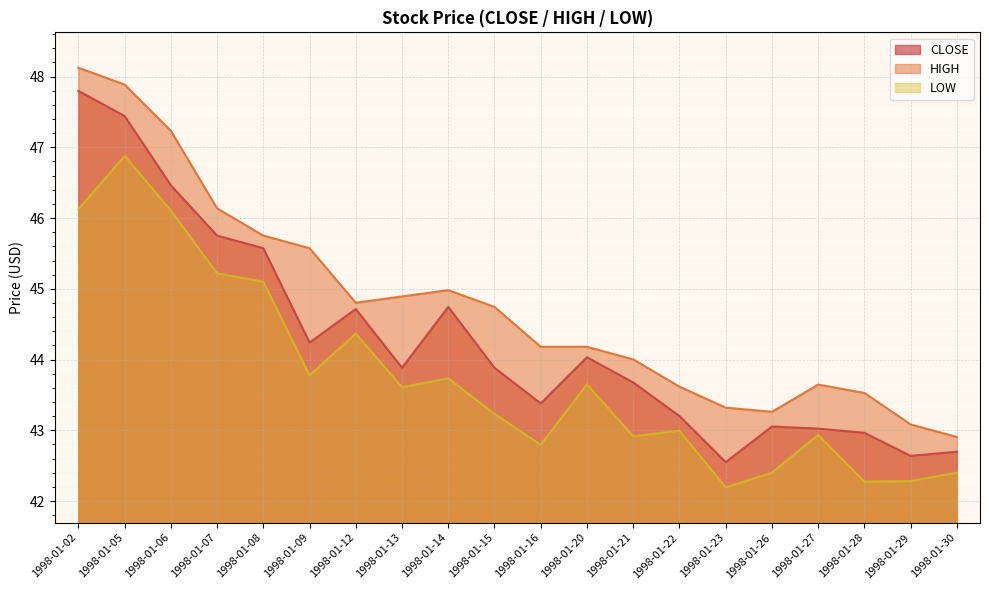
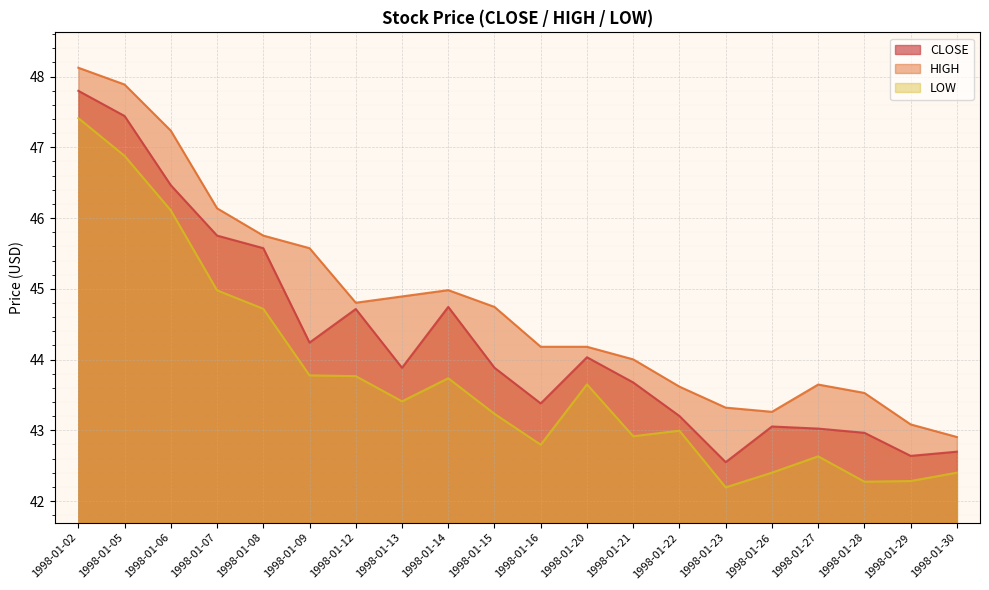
  {
    "LOW": {
-     "1998-01-02": 46.1,
+     "1998-01-02": 47.4,
      "1998-01-05": 46.9,
      "1998-01-06": 46.1,
-     "1998-01-07": 45.2,
-     "1998-01-08": 45.1,
+     "1998-01-07": 45.0,
+     "1998-01-08": 44.7,
      "1998-01-09": 43.8,
-     "1998-01-12": 44.4,
-     "1998-01-13": 43.6,
+     "1998-01-12": 43.8,
+     "1998-01-13": 43.4,
      "1998-01-14": 43.7,
      "1998-01-15": 43.2,
      "1998-01-16": 42.8,
      "1998-01-20": 43.6,
      "1998-01-21": 42.9,
      "1998-01-22": 43.0,
      "1998-01-23": 42.2,
      "1998-01-26": 42.4,
-     "1998-01-27": 42.9,
+     "1998-01-27": 42.6,
      "1998-01-28": 42.3,
      "1998-01-29": 42.3,
      "1998-01-30": 42.4
    }
  }
